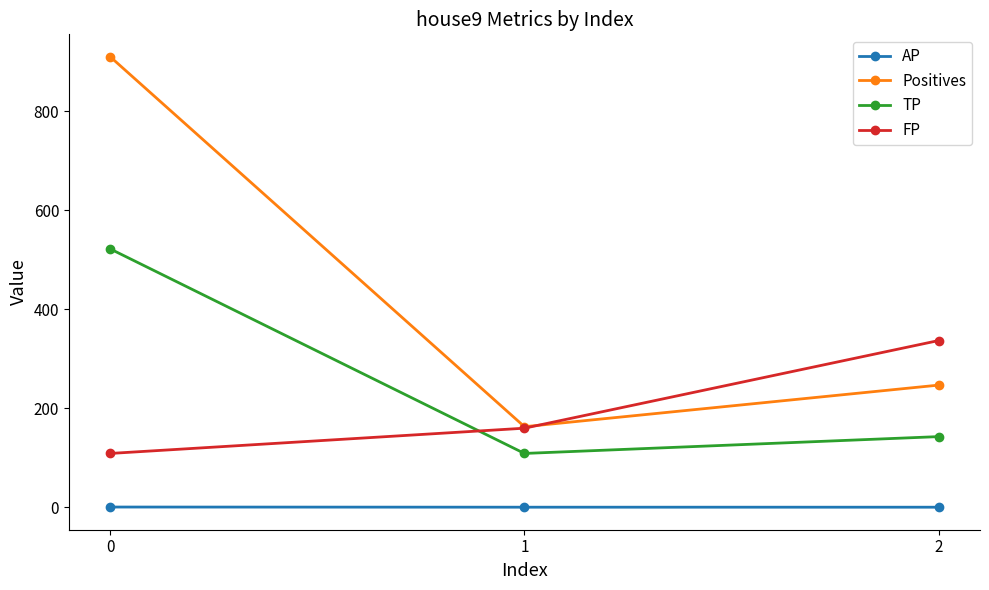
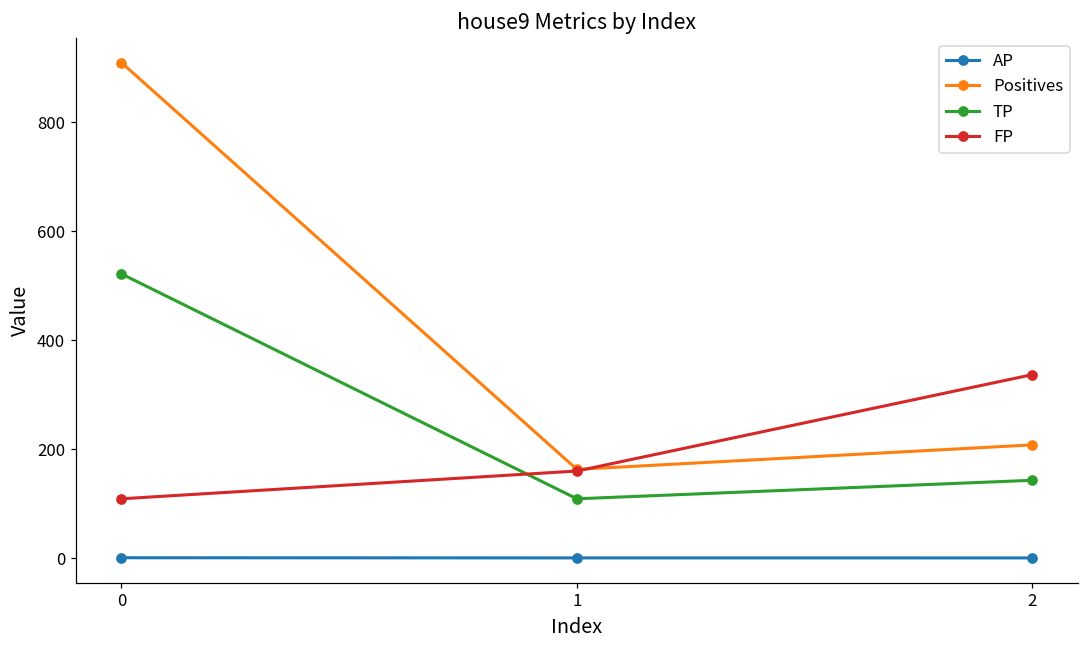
  {
    "AP": {
      "0": 0,
      "1": 0,
      "2": 0
    },
    "Positives": {
      "0": 910,
-     "2": 250
+     "2": 210
    },
    "TP": {
      "0": 520,
      "1": 110,
      "2": 140
    },
    "FP": {
      "0": 110,
      "2": 340
    }
  }
